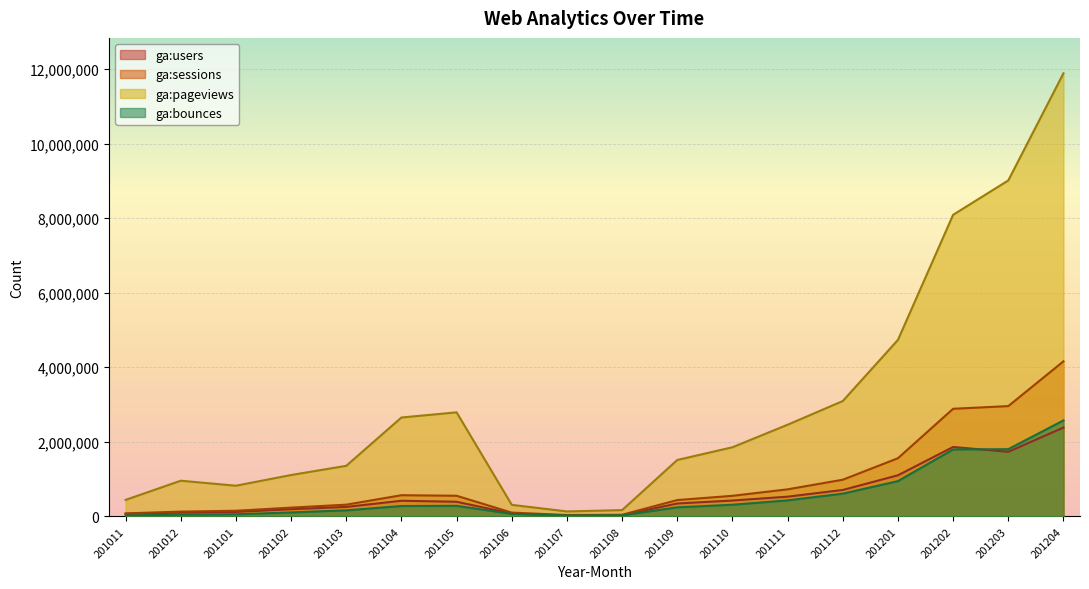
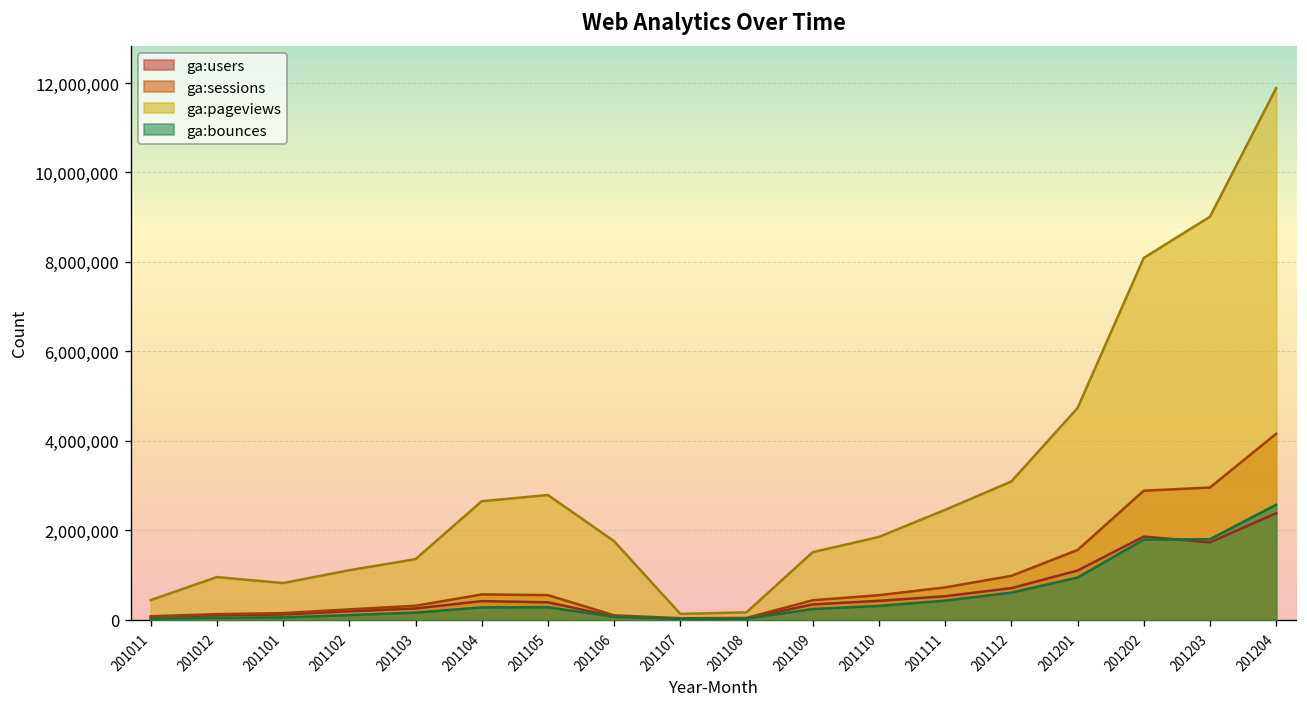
  {
    "ga:pageviews": {
      "201011": "400,000",
      "201012": "1,000,000",
      "201101": "800,000",
      "201102": "1,100,000",
      "201103": "1,400,000",
      "201104": "2,700,000",
      "201105": "2,800,000",
-     "201106": "300,000",
+     "201106": "1,800,000",
      "201107": "100,000",
      "201108": "200,000",
      "201109": "1,500,000",
      "201110": "1,900,000",
      "201111": "2,500,000",
      "201112": "3,100,000",
      "201201": "4,700,000",
      "201202": "8,100,000",
      "201203": "9,000,000",
      "201204": "11,900,000"
    },
    "ga:bounces": {
      "201102": "100,000",
      "201103": "200,000",
      "201104": "300,000",
      "201105": "300,000",
      "201109": "200,000",
      "201110": "300,000",
      "201111": "400,000",
      "201112": "600,000",
      "201201": "900,000",
      "201203": "1,800,000",
      "201204": "2,600,000"
    }
  }
